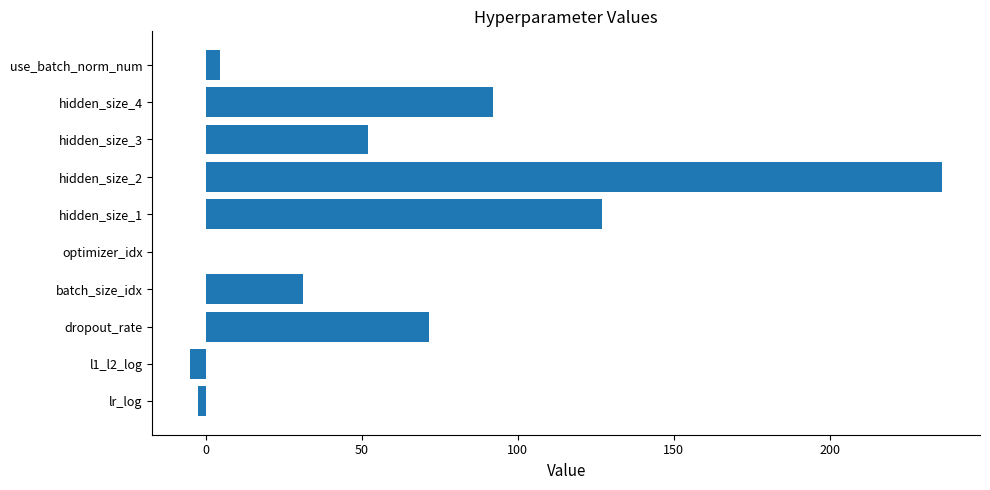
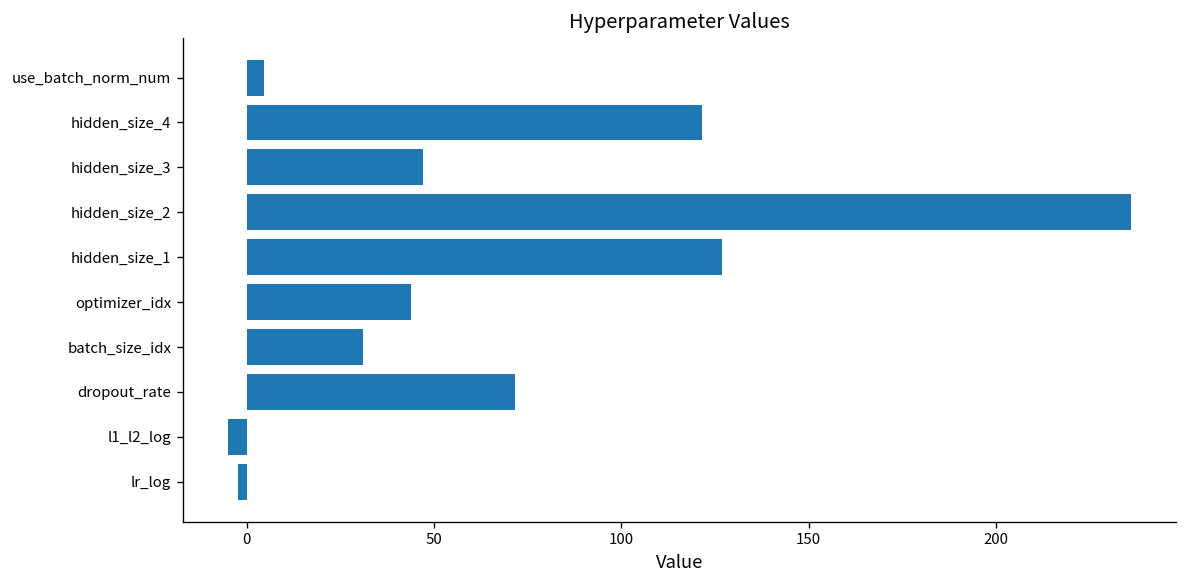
  {
    "use_batch_norm_num": 5,
-   "hidden_size_4": 92,
-   "hidden_size_3": 52,
+   "hidden_size_4": 122,
+   "hidden_size_3": 47,
    "hidden_size_2": 236,
    "hidden_size_1": 127,
-   "optimizer_idx": 0,
+   "optimizer_idx": 44,
    "batch_size_idx": 31,
    "dropout_rate": 72,
    "l1_l2_log": -5,
    "lr_log": -2
  }
